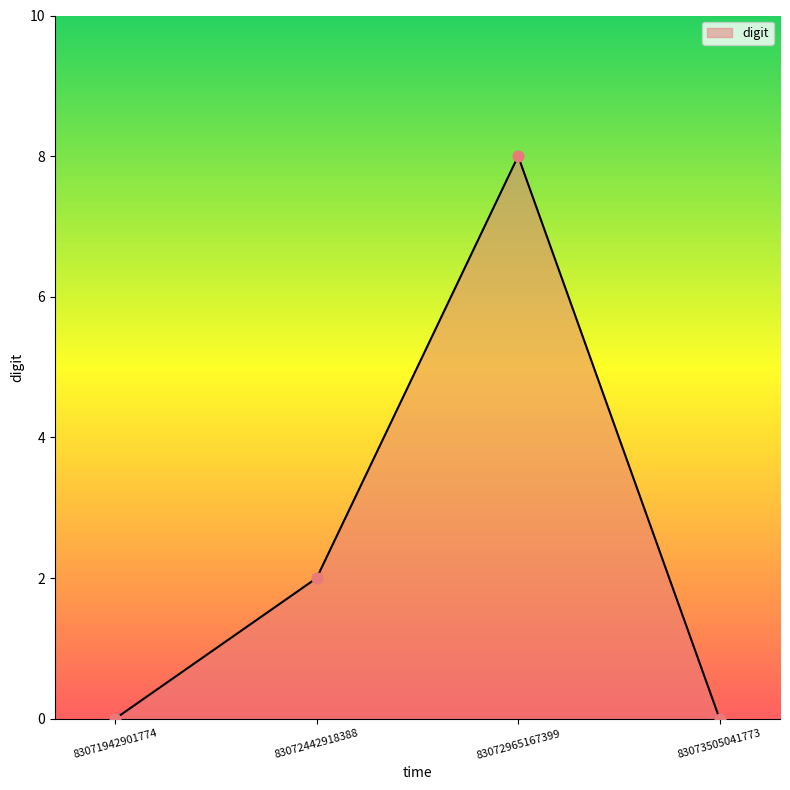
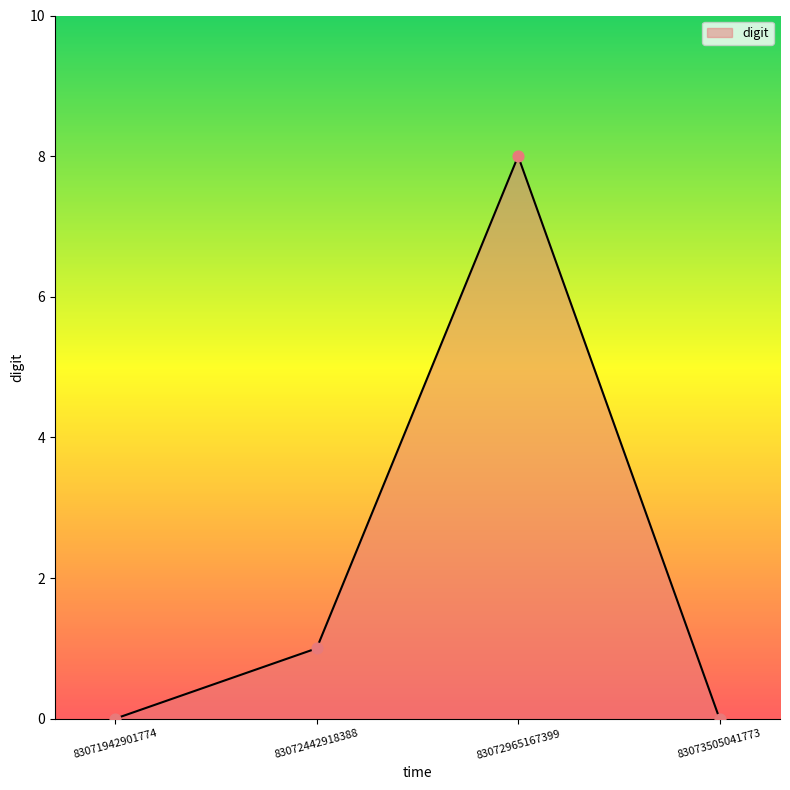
  {
    "83071942901774": 0,
-   "83072442918388": 2,
+   "83072442918388": 1,
    "83072965167399": 8,
    "83073505041773": 0
  }
